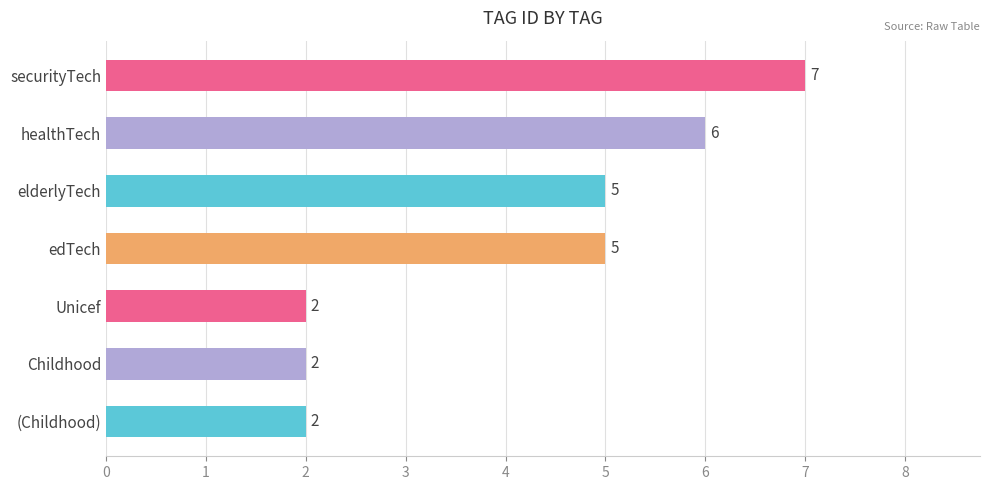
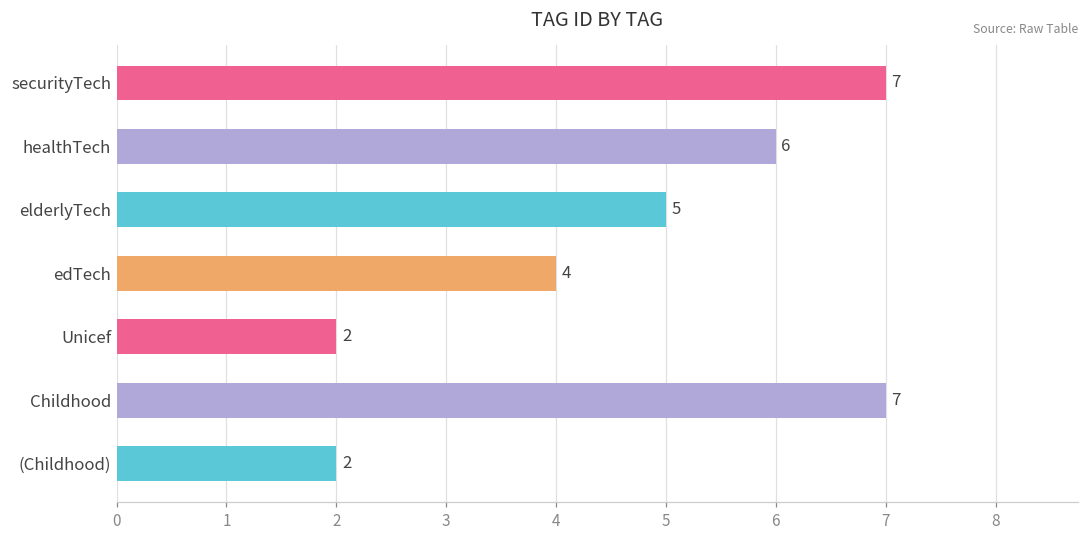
  {
    "securityTech": 7,
    "healthTech": 6,
    "elderlyTech": 5,
-   "edTech": 5,
+   "edTech": 4,
    "Unicef": 2,
-   "Childhood": 2,
+   "Childhood": 7,
    "(Childhood)": 2
  }
